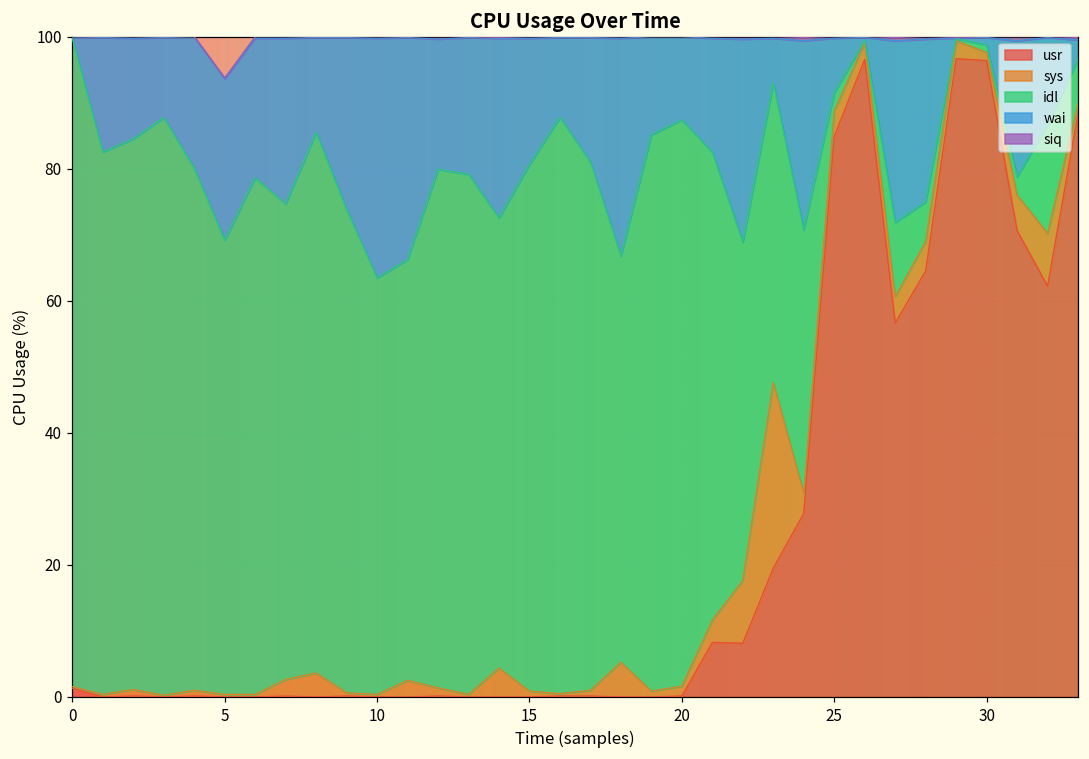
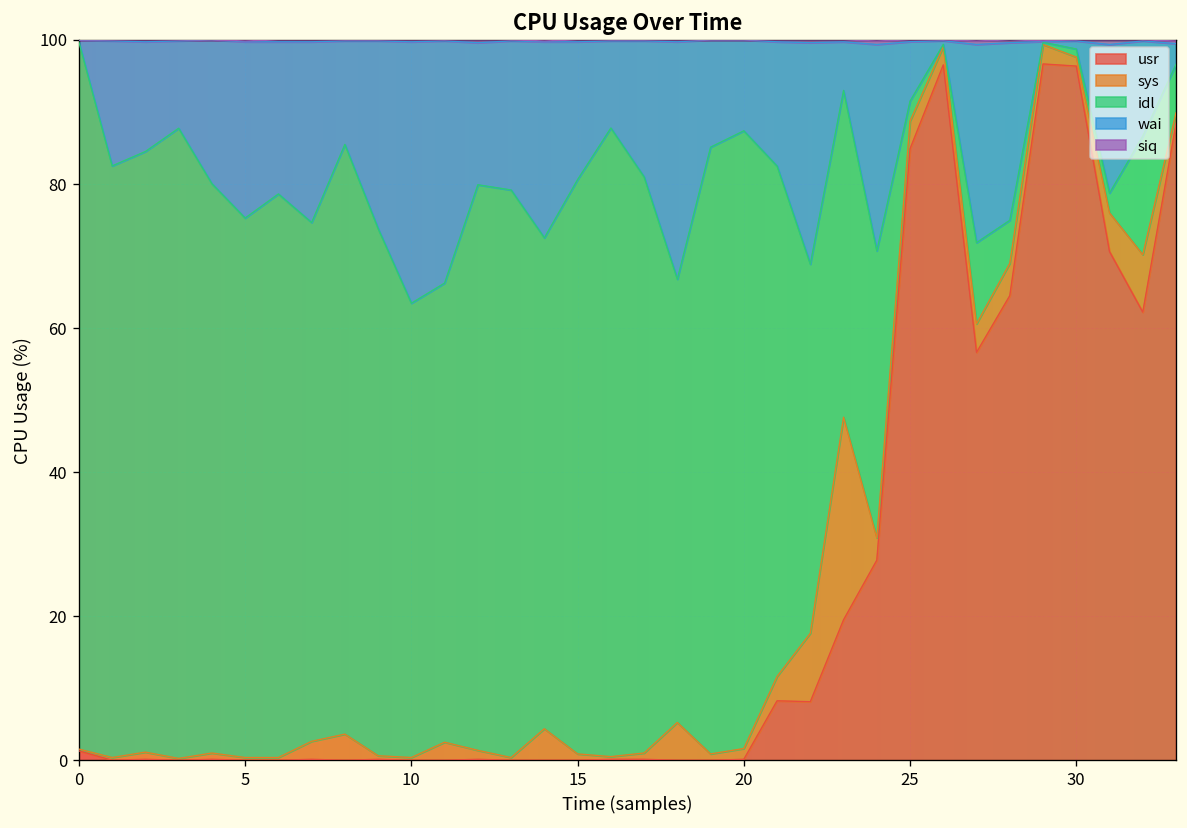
  {
    "idl": {
-     "5": 69,
+     "5": 75,
      "10": 63,
      "15": 80,
      "20": 86,
      "25": 3,
      "30": 1
    }
  }
